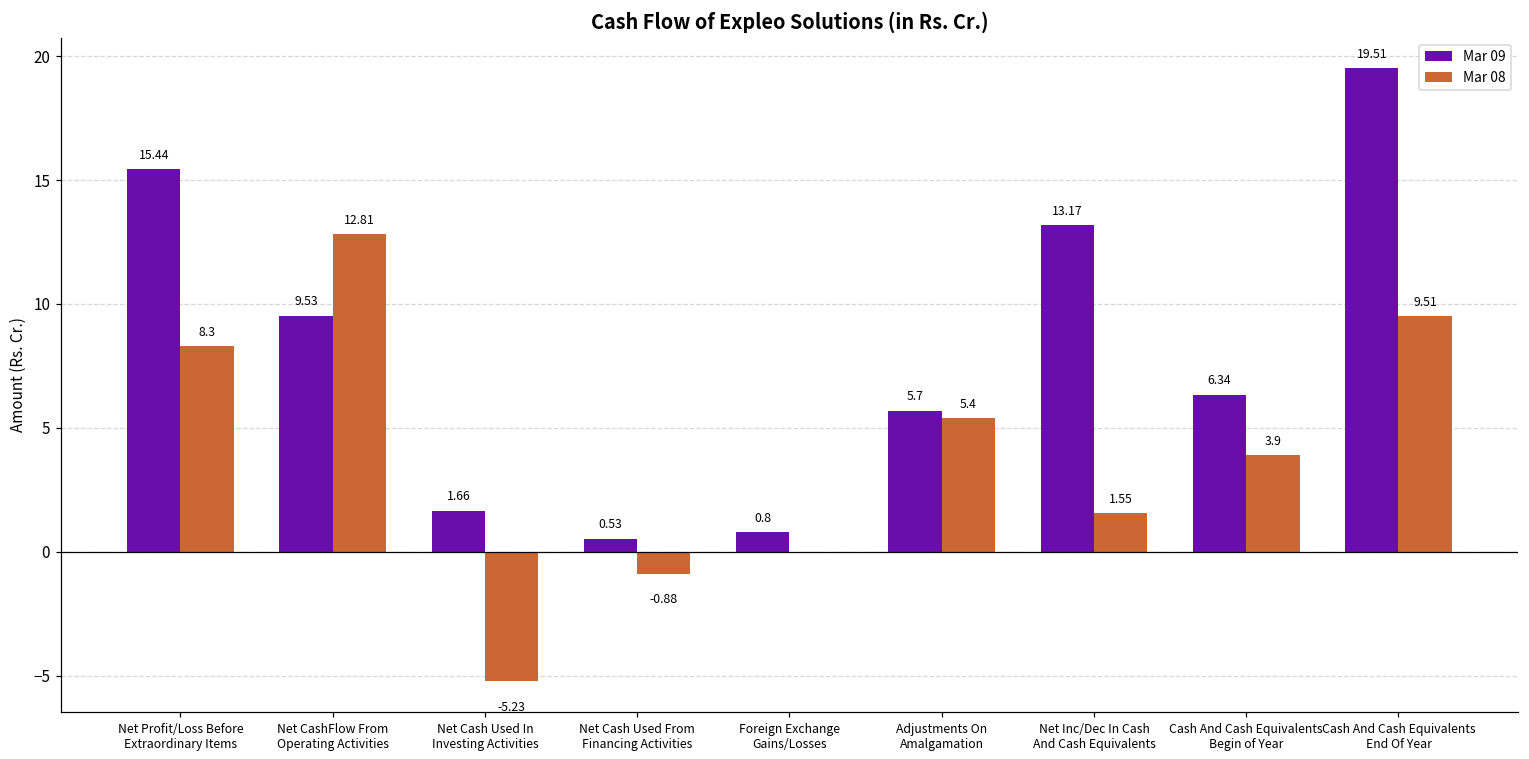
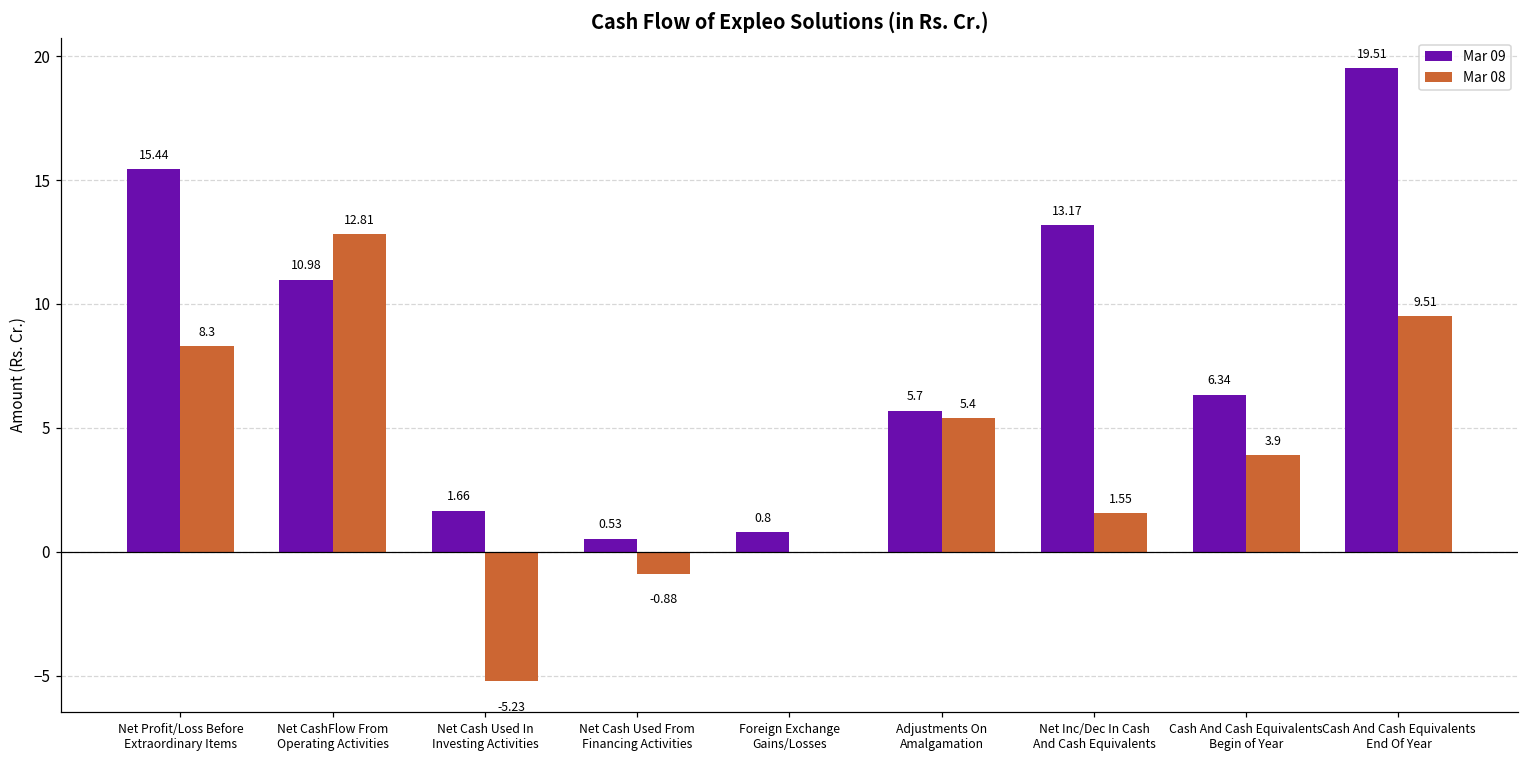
  {
    "Mar 09": {
      "Net Profit/Loss Before Extraordinary Items": 15.44,
-     "Net CashFlow From Operating Activities": 9.53,
+     "Net CashFlow From Operating Activities": 10.98,
      "Net Cash Used In Investing Activities": 1.66,
      "Net Cash Used From Financing Activities": 0.53,
      "Foreign Exchange Gains/Losses": 0.8,
      "Adjustments On Amalgamation": 5.7,
      "Net Inc/Dec In Cash And Cash Equivalents": 13.17,
      "Cash And Cash Equivalents Begin of Year": 6.34,
      "Cash And Cash Equivalents End Of Year": 19.51
    },
    "Mar 08": {
      "Net Profit/Loss Before Extraordinary Items": 8.3,
      "Net CashFlow From Operating Activities": 12.81,
      "Net Cash Used In Investing Activities": -5.23,
      "Net Cash Used From Financing Activities": -0.88,
      "Adjustments On Amalgamation": 5.4,
      "Net Inc/Dec In Cash And Cash Equivalents": 1.55,
      "Cash And Cash Equivalents Begin of Year": 3.9,
      "Cash And Cash Equivalents End Of Year": 9.51
    }
  }
